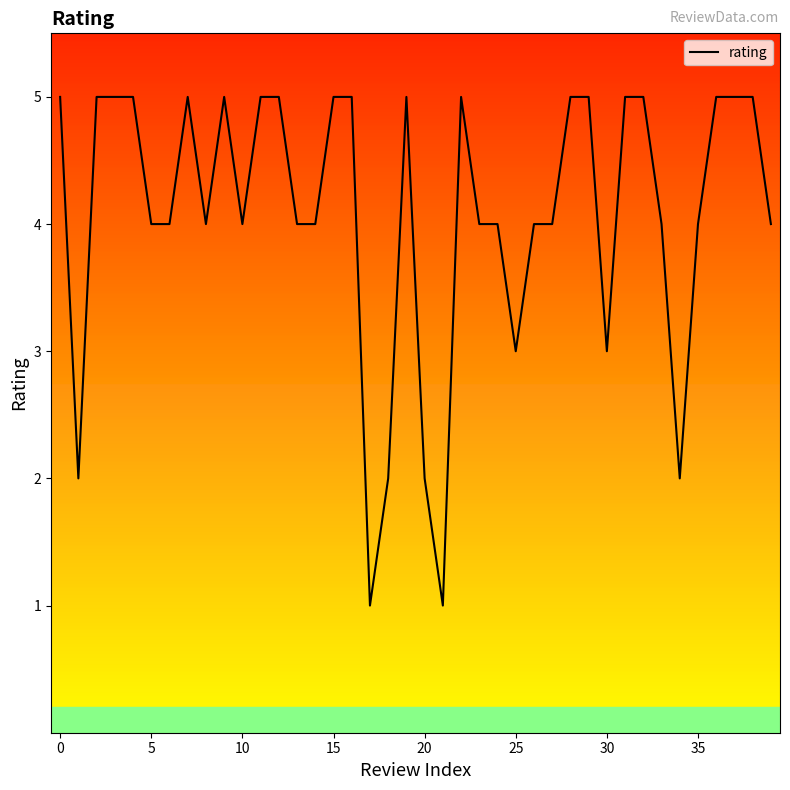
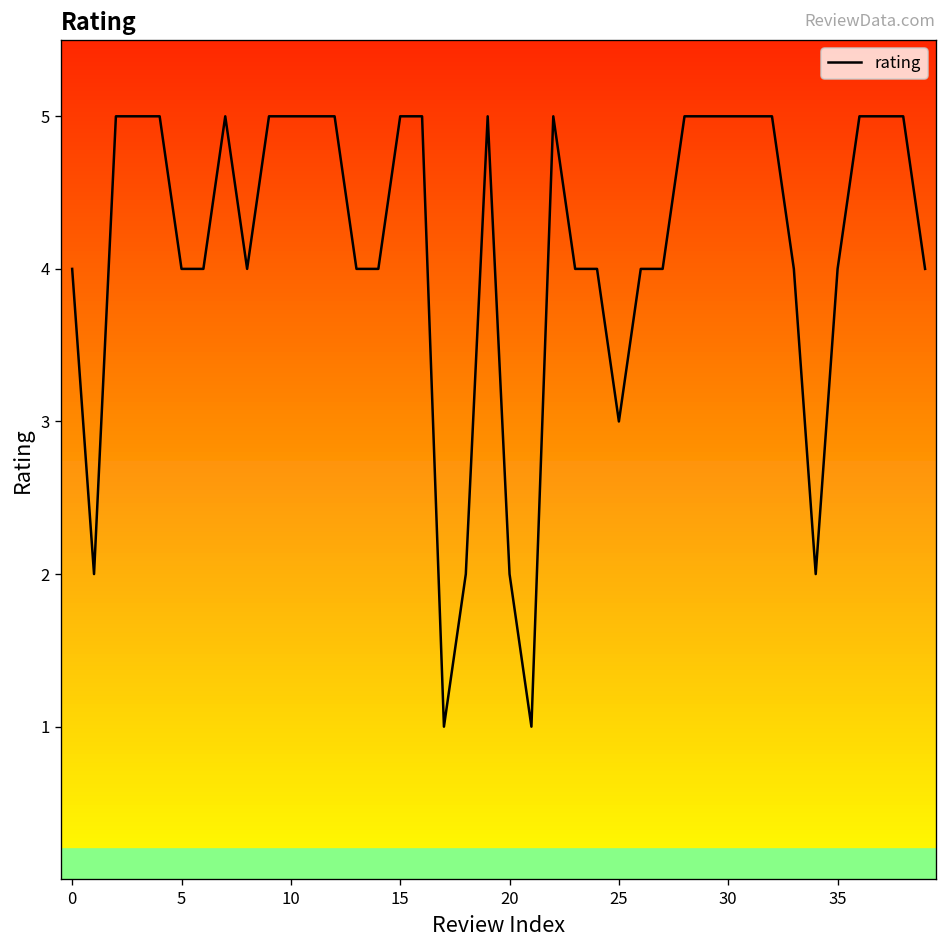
  {
    "rating": {
-     "0": 5,
+     "0": 4,
      "5": 4,
-     "10": 4,
+     "10": 5,
      "15": 5,
      "20": 2,
      "25": 3,
-     "30": 3,
+     "30": 5,
      "35": 4
    }
  }
